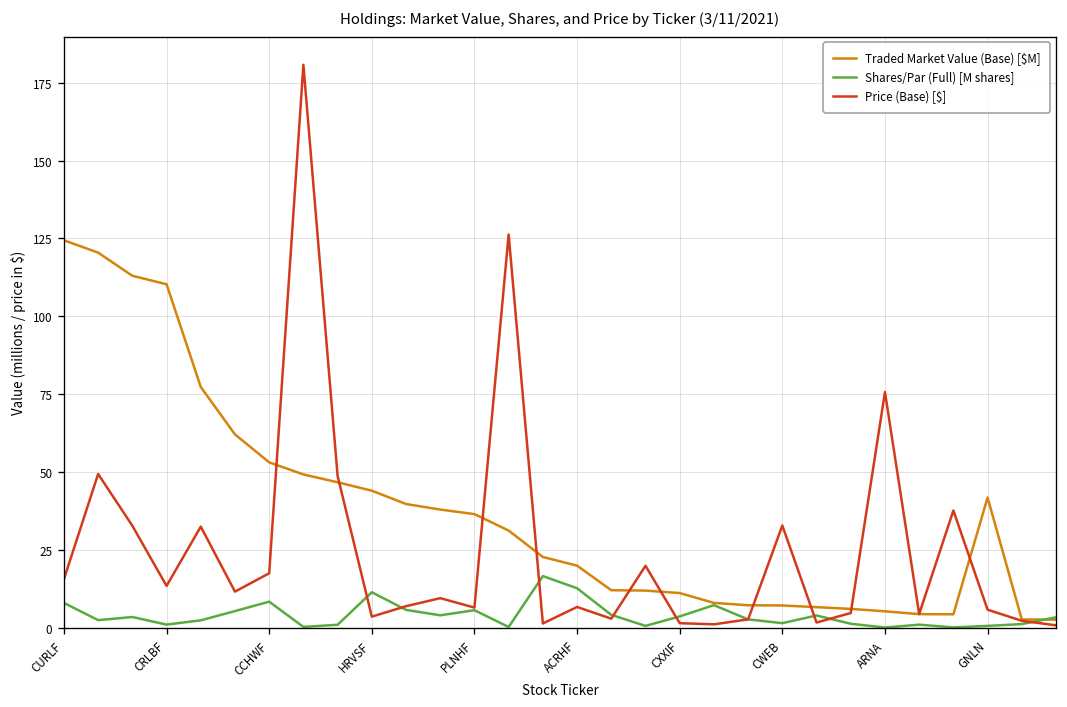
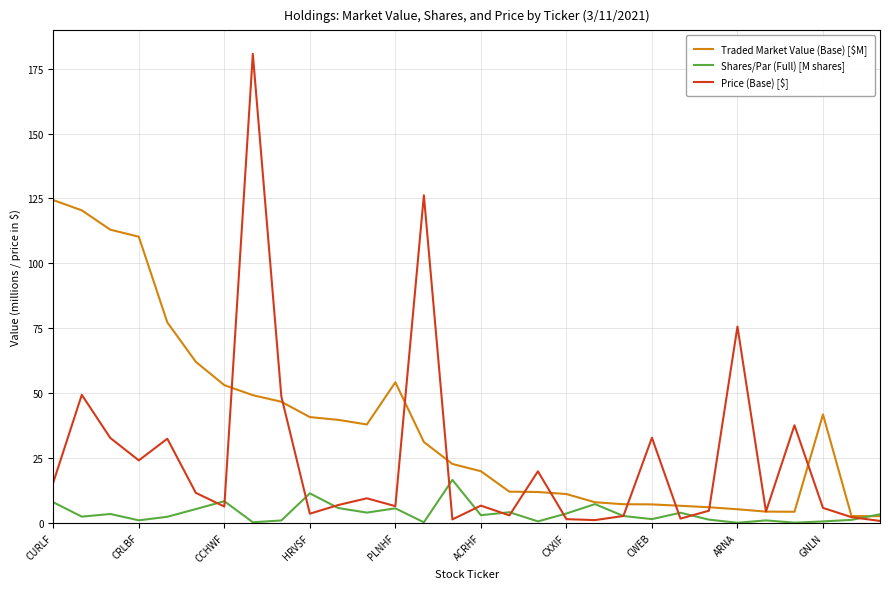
  {
    "Traded Market Value (Base) [$M]": {
      "CURLF": 124,
      "CRLBF": 110,
      "CCHWF": 53,
-     "HRVSF": 44,
-     "PLNHF": 36,
+     "HRVSF": 41,
+     "PLNHF": 54,
      "ACRHF": 20,
      "CXXIF": 11,
      "CWEB": 7,
      "ARNA": 5,
      "GNLN": 42
    },
    "Shares/Par (Full) [M shares]": {
      "CURLF": 8,
      "CRLBF": 1,
      "CCHWF": 8,
      "HRVSF": 11,
-     "ACRHF": 13,
+     "ACRHF": 3,
      "CXXIF": 4,
      "CWEB": 1,
      "ARNA": 0,
      "GNLN": 1
    },
    "Price (Base) [$]": {
      "CURLF": 16,
-     "CRLBF": 13,
-     "CCHWF": 17,
+     "CRLBF": 24,
+     "CCHWF": 6,
      "HRVSF": 4,
      "ACRHF": 7,
      "CXXIF": 1,
      "CWEB": 33,
      "ARNA": 76,
      "GNLN": 6
    }
  }
